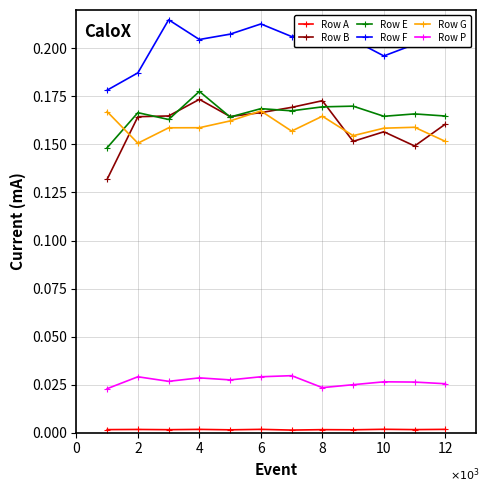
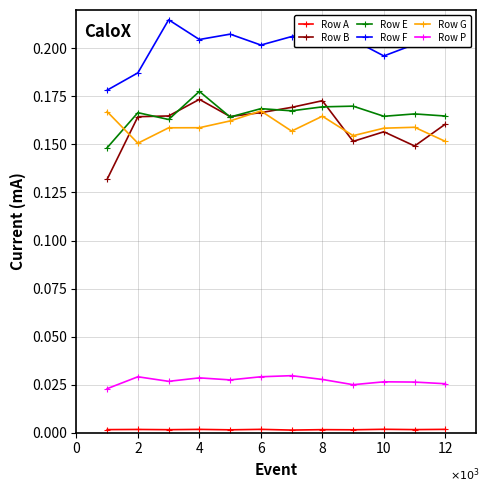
  {
    "Row A": {
      "2": 0.002,
      "4": 0.002,
      "6": 0.002,
      "8": 0.002,
      "10": 0.002,
      "12": 0.002
    },
    "Row B": {
      "2": 0.164,
      "4": 0.173,
      "8": 0.173,
      "10": 0.157,
      "12": 0.161
    },
    "Row E": {
      "2": 0.167,
      "4": 0.178,
      "8": 0.170,
      "10": 0.165,
      "12": 0.165
    },
    "Row F": {
      "2": 0.187,
      "4": 0.205,
-     "6": 0.213,
+     "6": 0.202,
      "10": 0.196
    },
    "Row G": {
      "2": 0.151,
      "4": 0.159,
      "8": 0.165,
      "10": 0.158,
      "12": 0.152
    },
    "Row P": {
      "2": 0.029,
      "4": 0.028,
      "6": 0.029,
-     "8": 0.023,
+     "8": 0.028,
      "10": 0.026,
      "12": 0.025
    }
  }
